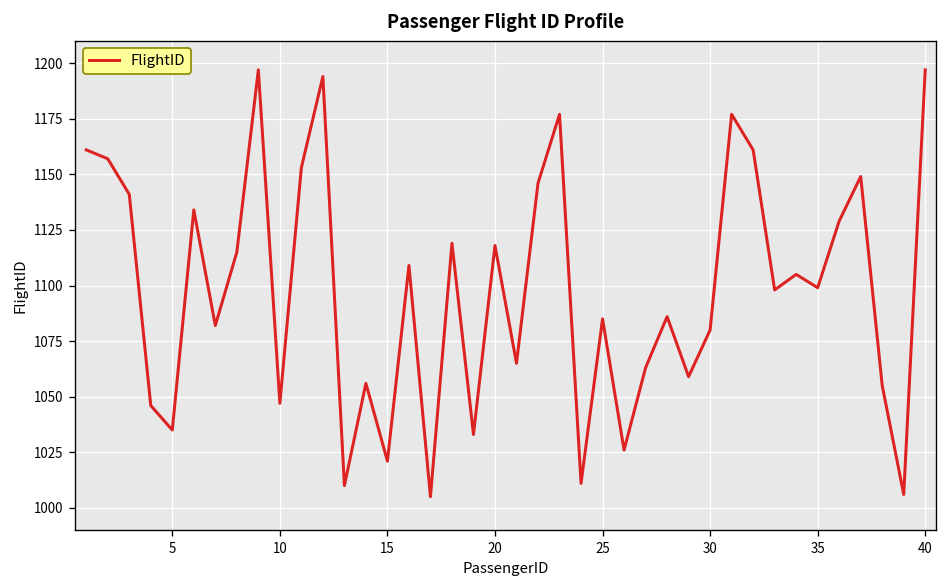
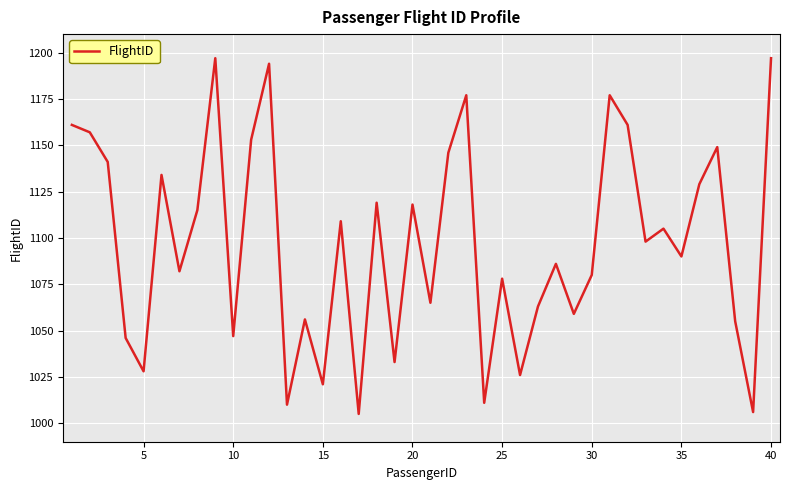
  {
-   "5": 1035,
+   "5": 1028,
    "10": 1047,
    "15": 1021,
    "20": 1118,
-   "25": 1085,
+   "25": 1078,
    "30": 1080,
-   "35": 1099,
+   "35": 1090,
    "40": 1197
  }
